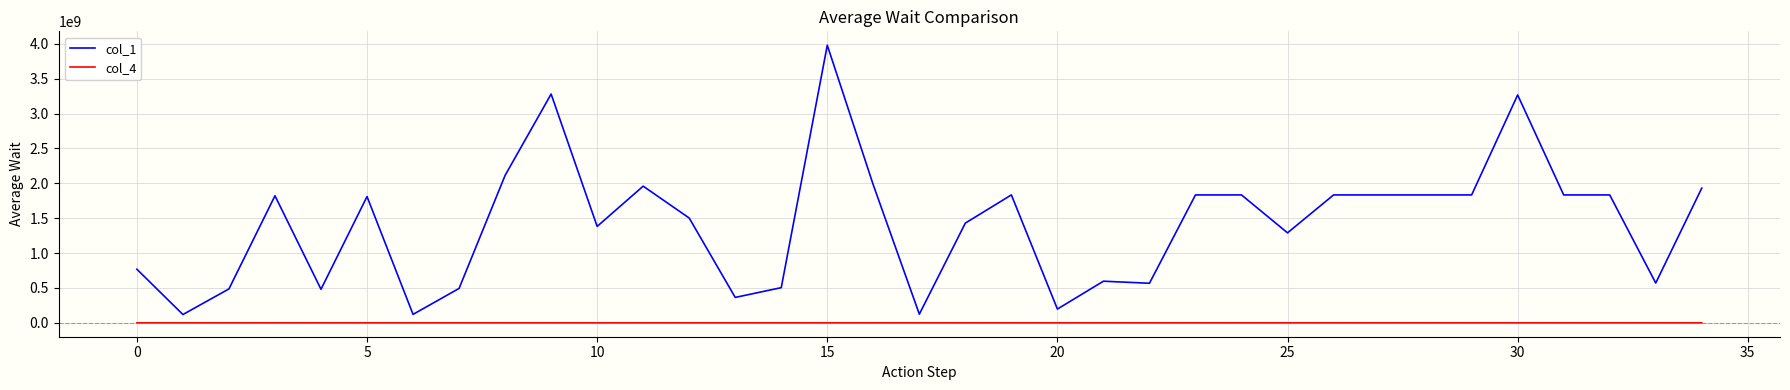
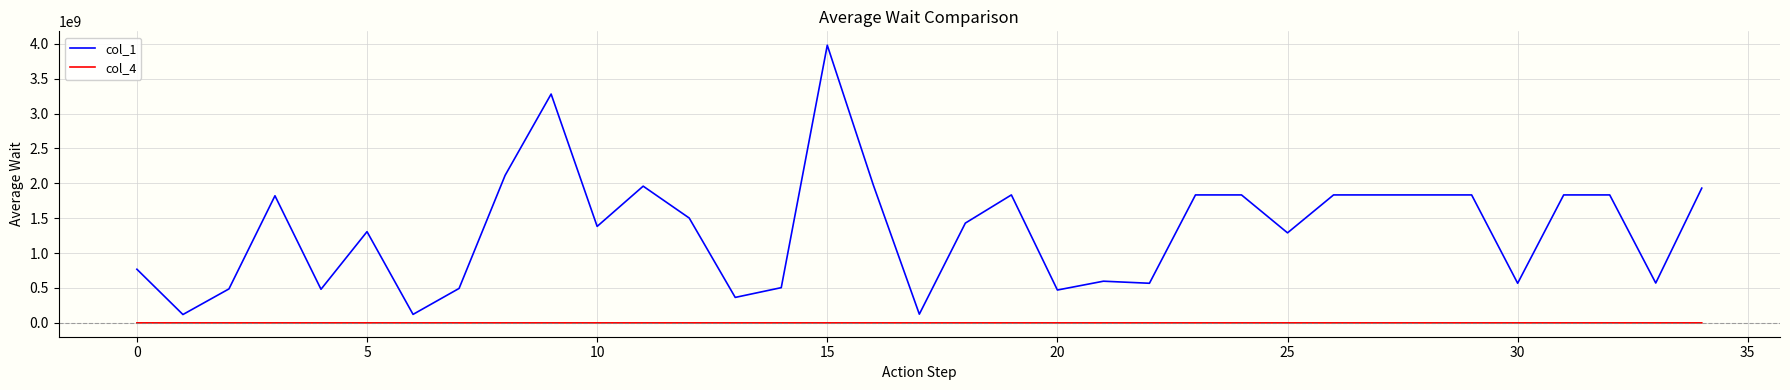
  {
    "col_1": {
      "0": 800000000,
-     "5": 1800000000,
+     "5": 1300000000,
      "10": 1400000000,
      "15": 4000000000,
-     "20": 200000000,
+     "20": 500000000,
      "25": 1300000000,
-     "30": 3300000000
+     "30": 600000000
    },
    "col_4": {
      "0": 0,
      "5": 0,
      "10": 0,
      "15": 0,
      "20": 0,
      "25": 0,
      "30": 0
    }
  }
